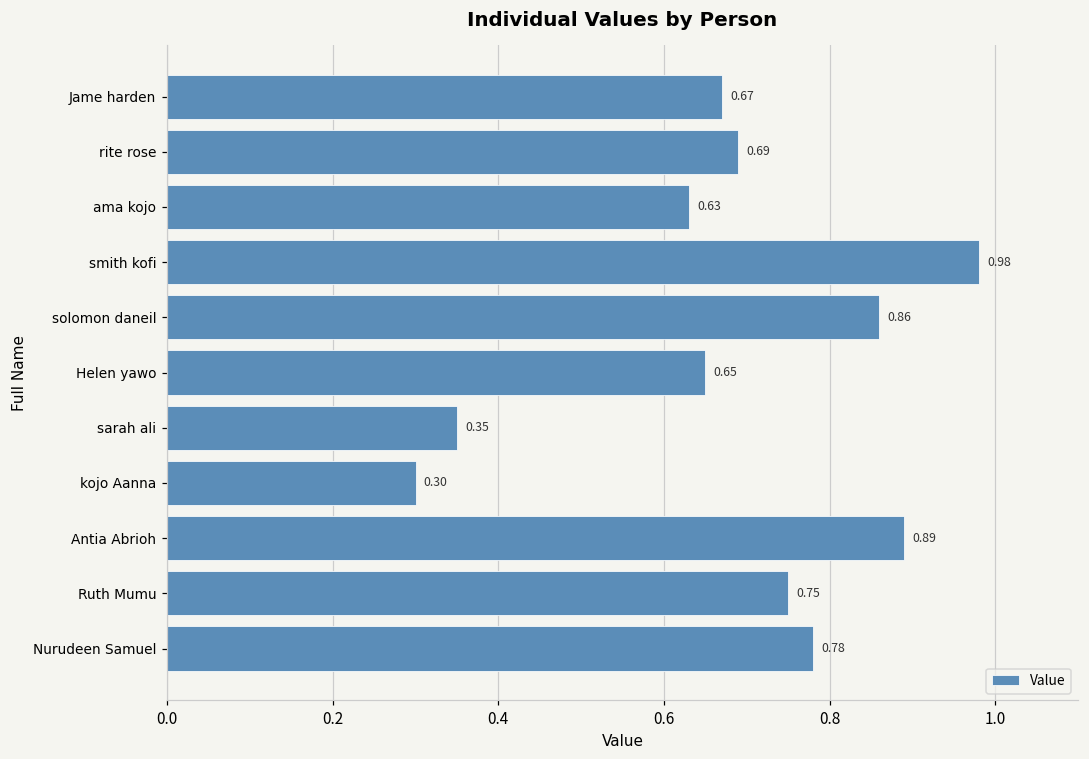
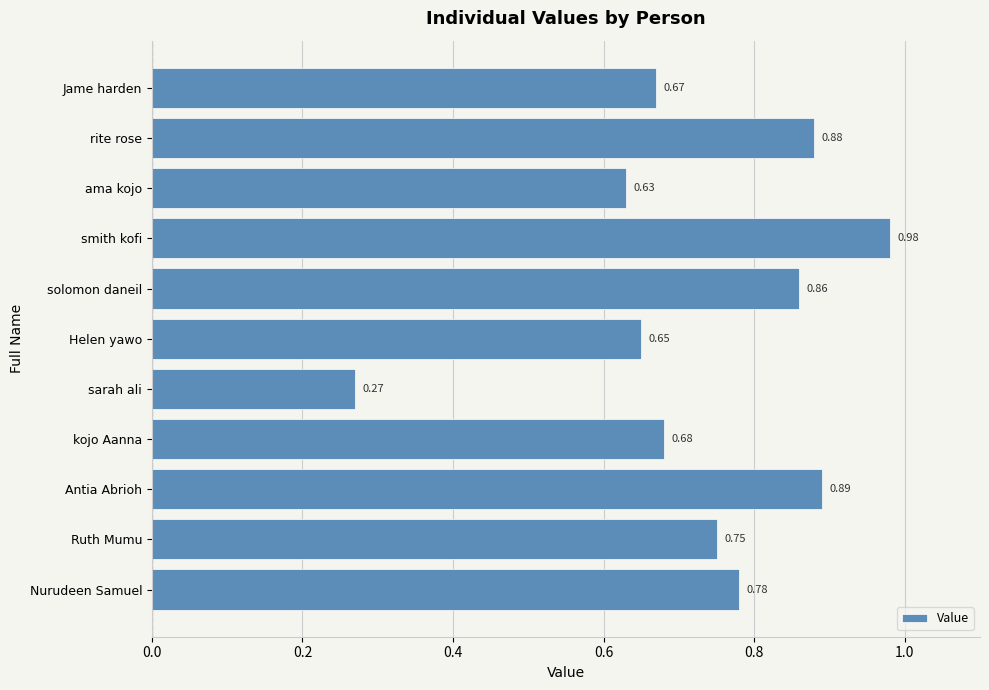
  {
    "Jame harden": 0.67,
-   "rite rose": 0.69,
+   "rite rose": 0.88,
    "ama kojo": 0.63,
    "smith kofi": 0.98,
    "solomon daneil": 0.86,
    "Helen yawo": 0.65,
-   "sarah ali": 0.35,
-   "kojo Aanna": 0.30,
+   "sarah ali": 0.27,
+   "kojo Aanna": 0.68,
    "Antia Abrioh": 0.89,
    "Ruth Mumu": 0.75,
    "Nurudeen Samuel": 0.78
  }
